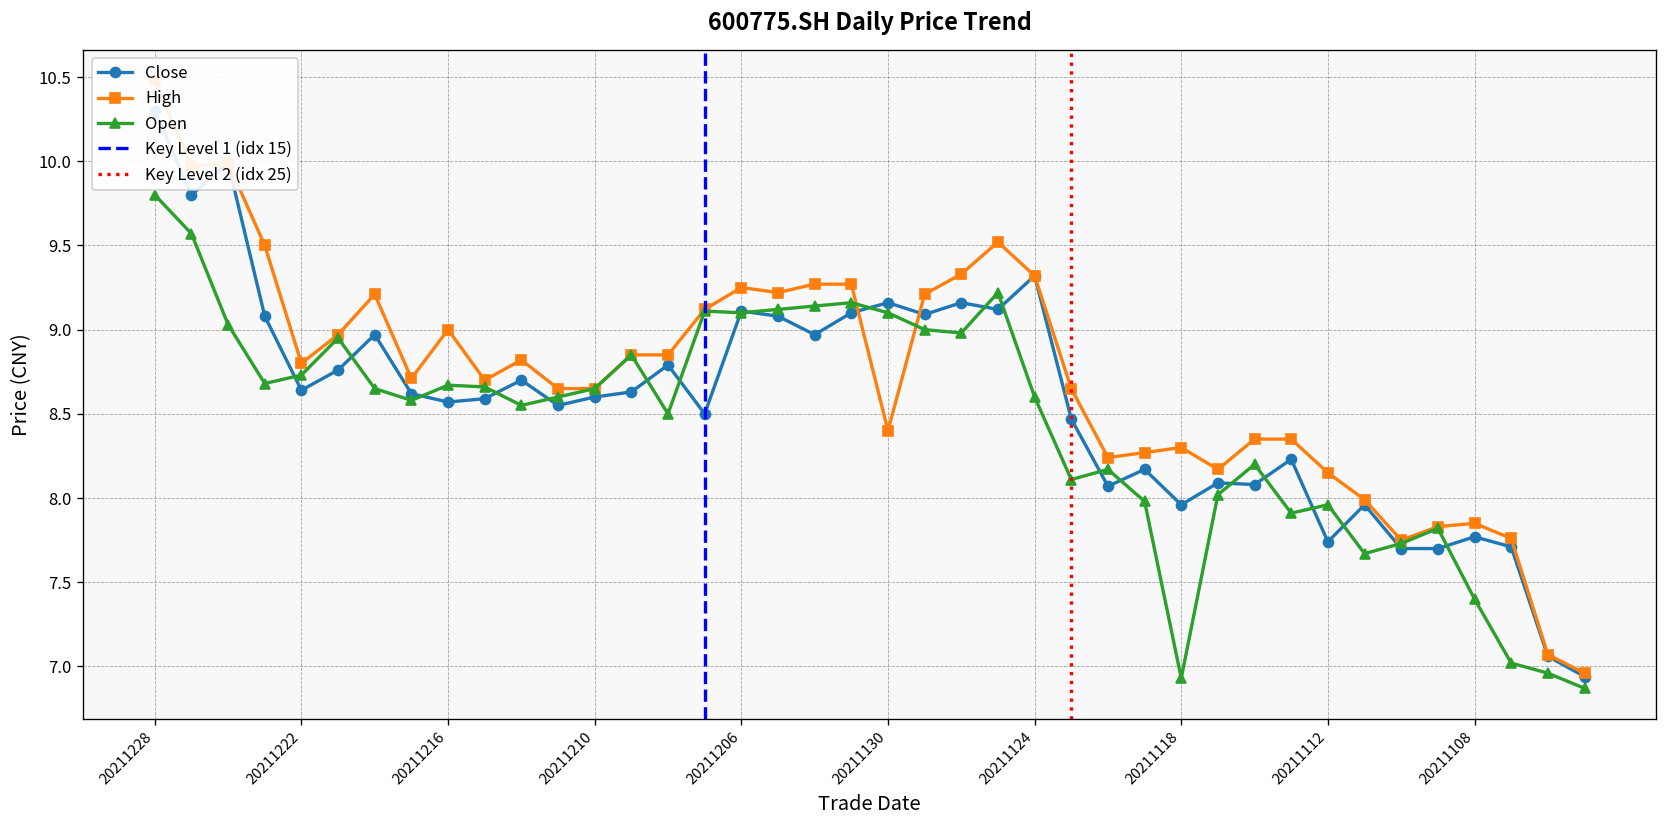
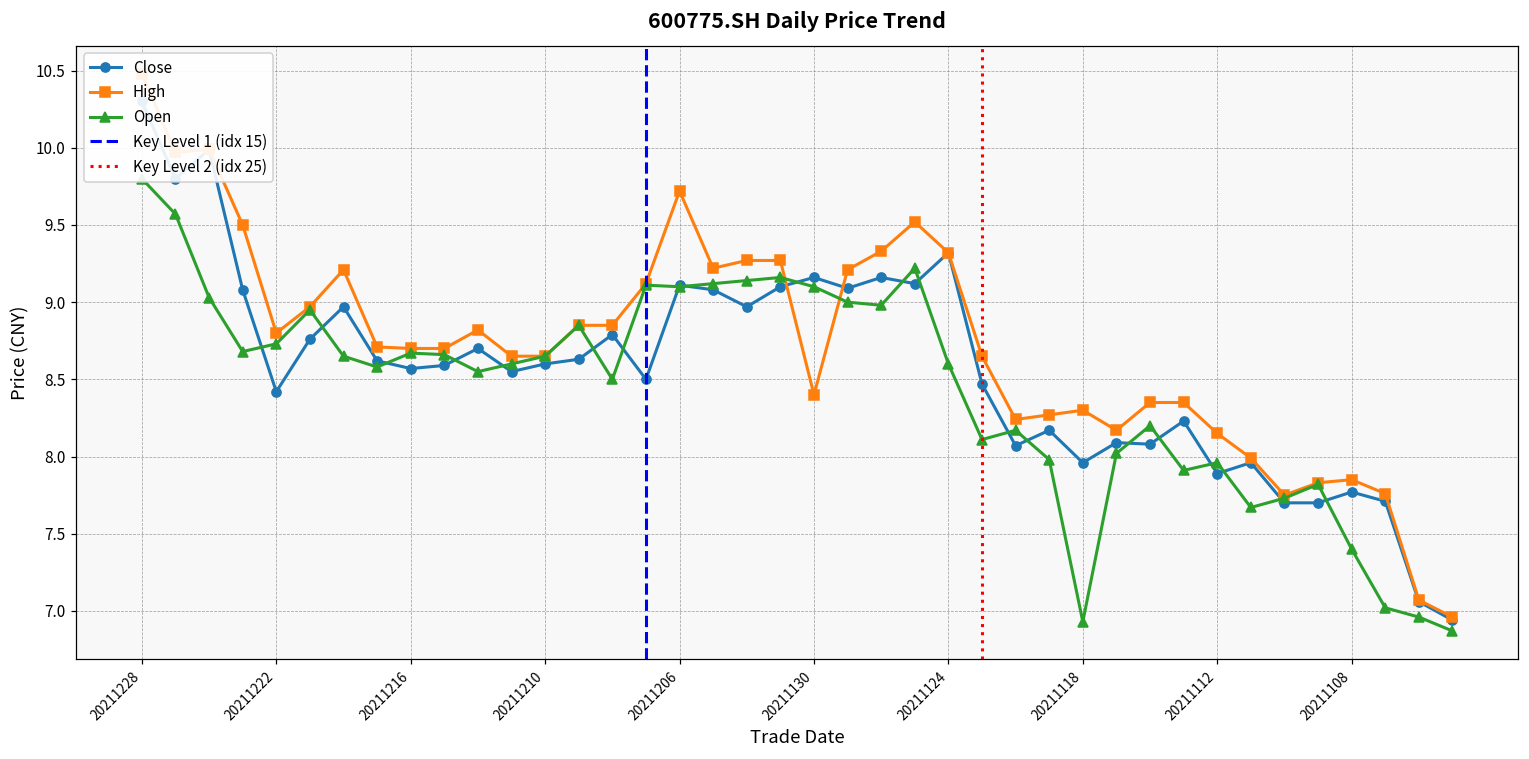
  {
    "Close": {
-     "20211222": 8.64,
+     "20211222": 8.42,
      "20211216": 8.57,
      "20211210": 8.60,
      "20211130": 9.16,
      "20211118": 7.96,
-     "20211112": 7.74,
+     "20211112": 7.89,
      "20211108": 7.77
    },
    "High": {
      "20211222": 8.80,
-     "20211216": 9.0,
-     "20211206": 9.25,
+     "20211216": 8.7,
+     "20211206": 9.72,
      "20211130": 8.40,
      "20211118": 8.30,
      "20211112": 8.15,
      "20211108": 7.85
    },
    "Open": {
      "20211228": 9.80,
      "20211222": 8.73,
      "20211216": 8.67,
      "20211130": 9.10,
      "20211124": 8.60,
      "20211118": 6.93,
      "20211112": 7.96,
      "20211108": 7.40
    }
  }
